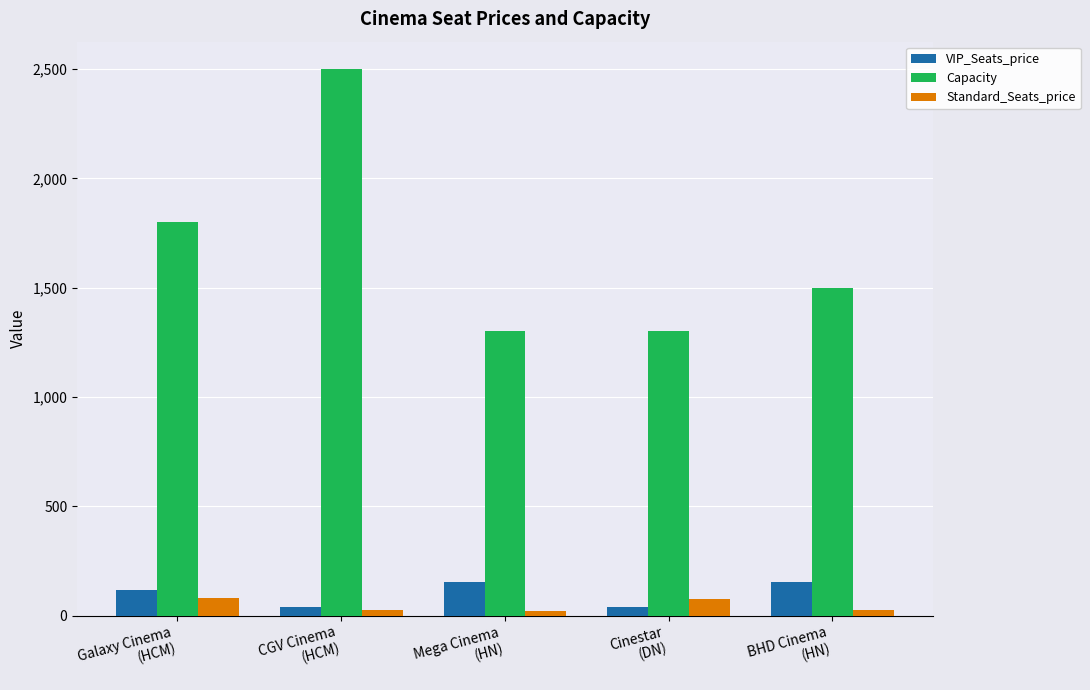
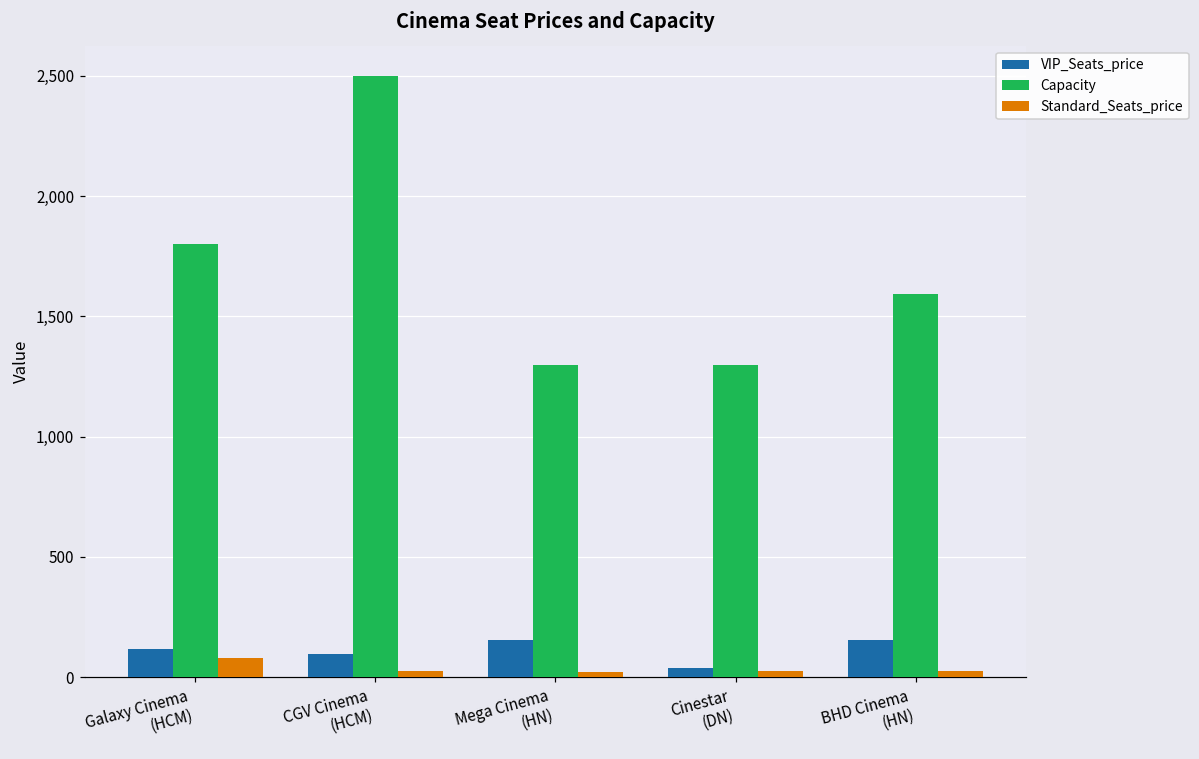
  {
    "VIP_Seats_price": {
      "Galaxy Cinema (HCM)": "120",
-     "CGV Cinema (HCM)": "40",
+     "CGV Cinema (HCM)": "100",
      "Mega Cinema (HN)": "160",
      "Cinestar (DN)": "40",
      "BHD Cinema (HN)": "160"
    },
    "Capacity": {
      "Galaxy Cinema (HCM)": "1,800",
      "CGV Cinema (HCM)": "2,500",
      "Mega Cinema (HN)": "1,300",
      "Cinestar (DN)": "1,300",
-     "BHD Cinema (HN)": "1,500"
+     "BHD Cinema (HN)": "1,590"
    },
    "Standard_Seats_price": {
      "Galaxy Cinema (HCM)": "80",
      "CGV Cinema (HCM)": "30",
      "Mega Cinema (HN)": "20",
-     "Cinestar (DN)": "80",
+     "Cinestar (DN)": "30",
      "BHD Cinema (HN)": "30"
    }
  }
